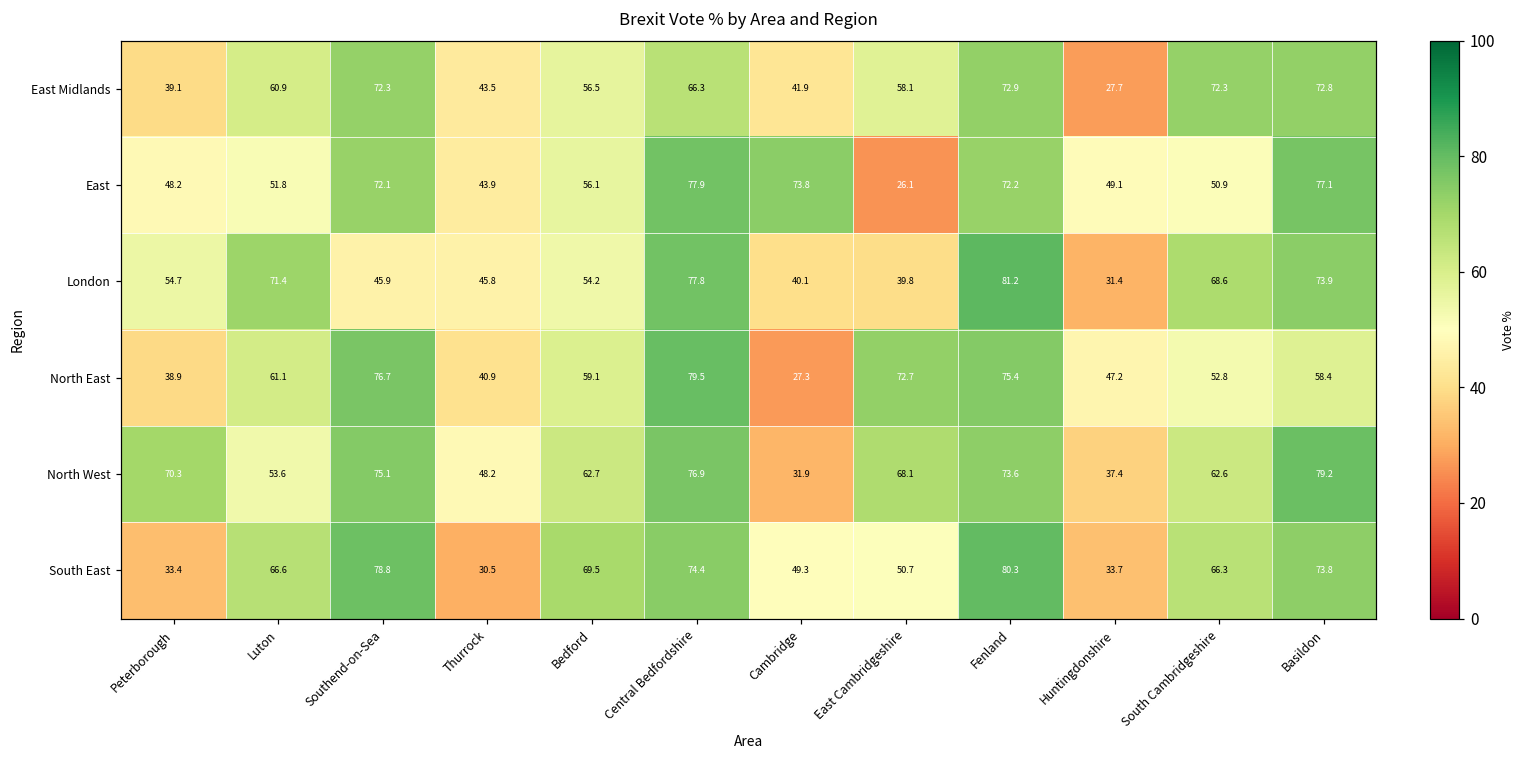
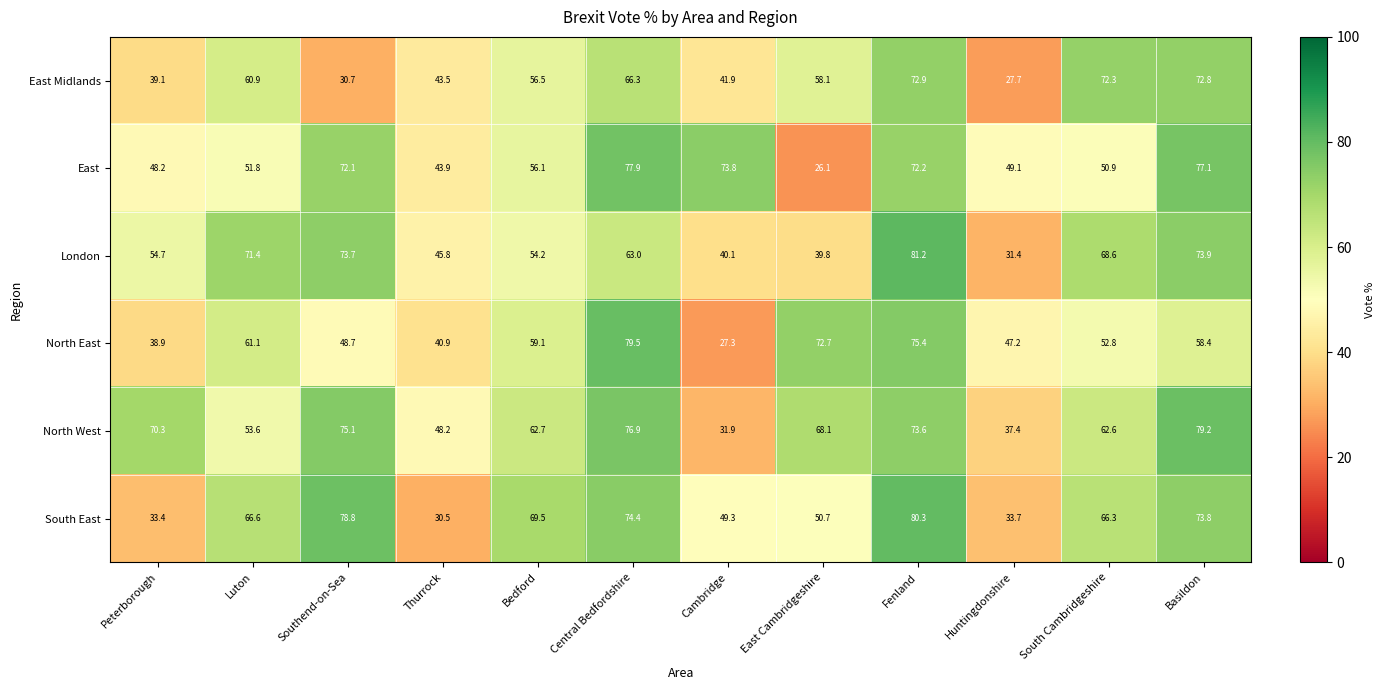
  {
    "East Midlands": {
      "Peterborough": 39.1,
      "Luton": 60.9,
-     "Southend-on-Sea": 72.3,
+     "Southend-on-Sea": 30.7,
      "Thurrock": 43.5,
      "Bedford": 56.5,
      "Central Bedfordshire": 66.3,
      "Cambridge": 41.9,
      "East Cambridgeshire": 58.1,
      "Fenland": 72.9,
      "Huntingdonshire": 27.7,
      "South Cambridgeshire": 72.3,
      "Basildon": 72.8
    },
    "East": {
      "Peterborough": 48.2,
      "Luton": 51.8,
      "Southend-on-Sea": 72.1,
      "Thurrock": 43.9,
      "Bedford": 56.1,
      "Central Bedfordshire": 77.9,
      "Cambridge": 73.8,
      "East Cambridgeshire": 26.1,
      "Fenland": 72.2,
      "Huntingdonshire": 49.1,
      "South Cambridgeshire": 50.9,
      "Basildon": 77.1
    },
    "London": {
      "Peterborough": 54.7,
      "Luton": 71.4,
-     "Southend-on-Sea": 45.9,
+     "Southend-on-Sea": 73.7,
      "Thurrock": 45.8,
      "Bedford": 54.2,
-     "Central Bedfordshire": 77.8,
+     "Central Bedfordshire": 63.0,
      "Cambridge": 40.1,
      "East Cambridgeshire": 39.8,
      "Fenland": 81.2,
      "Huntingdonshire": 31.4,
      "South Cambridgeshire": 68.6,
      "Basildon": 73.9
    },
    "North East": {
      "Peterborough": 38.9,
      "Luton": 61.1,
-     "Southend-on-Sea": 76.7,
+     "Southend-on-Sea": 48.7,
      "Thurrock": 40.9,
      "Bedford": 59.1,
      "Central Bedfordshire": 79.5,
      "Cambridge": 27.3,
      "East Cambridgeshire": 72.7,
      "Fenland": 75.4,
      "Huntingdonshire": 47.2,
      "South Cambridgeshire": 52.8,
      "Basildon": 58.4
    },
    "North West": {
      "Peterborough": 70.3,
      "Luton": 53.6,
      "Southend-on-Sea": 75.1,
      "Thurrock": 48.2,
      "Bedford": 62.7,
      "Central Bedfordshire": 76.9,
      "Cambridge": 31.9,
      "East Cambridgeshire": 68.1,
      "Fenland": 73.6,
      "Huntingdonshire": 37.4,
      "South Cambridgeshire": 62.6,
      "Basildon": 79.2
    },
    "South East": {
      "Peterborough": 33.4,
      "Luton": 66.6,
      "Southend-on-Sea": 78.8,
      "Thurrock": 30.5,
      "Bedford": 69.5,
      "Central Bedfordshire": 74.4,
      "Cambridge": 49.3,
      "East Cambridgeshire": 50.7,
      "Fenland": 80.3,
      "Huntingdonshire": 33.7,
      "South Cambridgeshire": 66.3,
      "Basildon": 73.8
    }
  }
